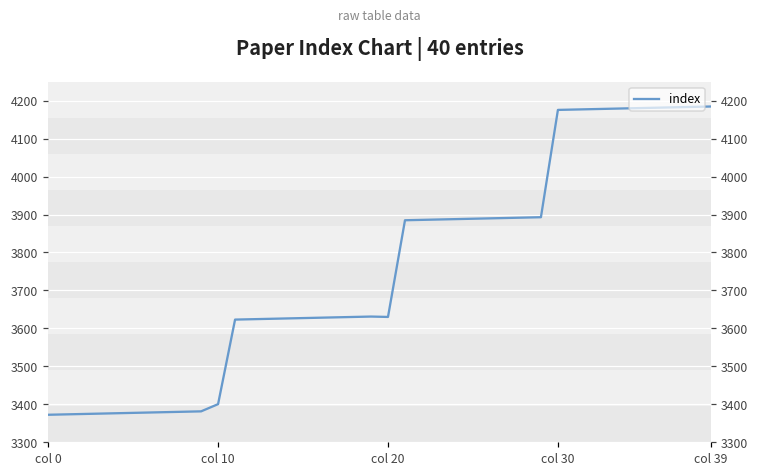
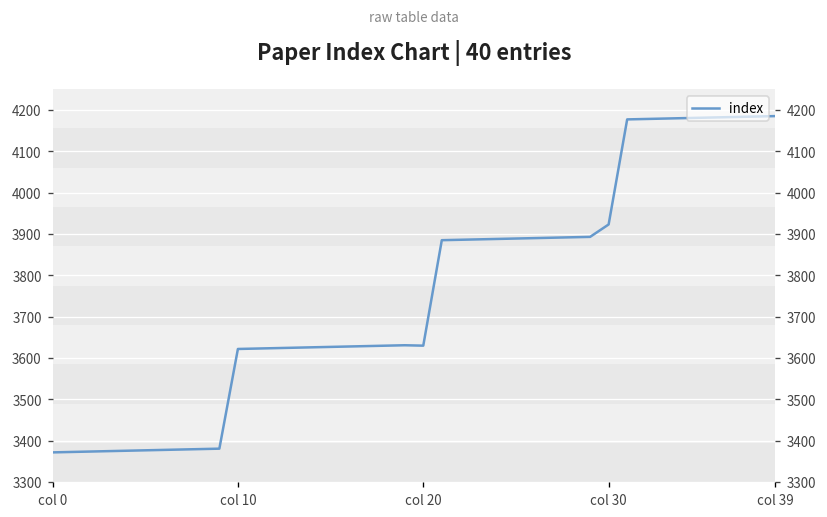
  {
    "col 0": 3370,
-   "col 10": 3400,
+   "col 10": 3620,
    "col 20": 3630,
-   "col 30": 4180,
+   "col 30": 3920,
    "col 39": 4190
  }
